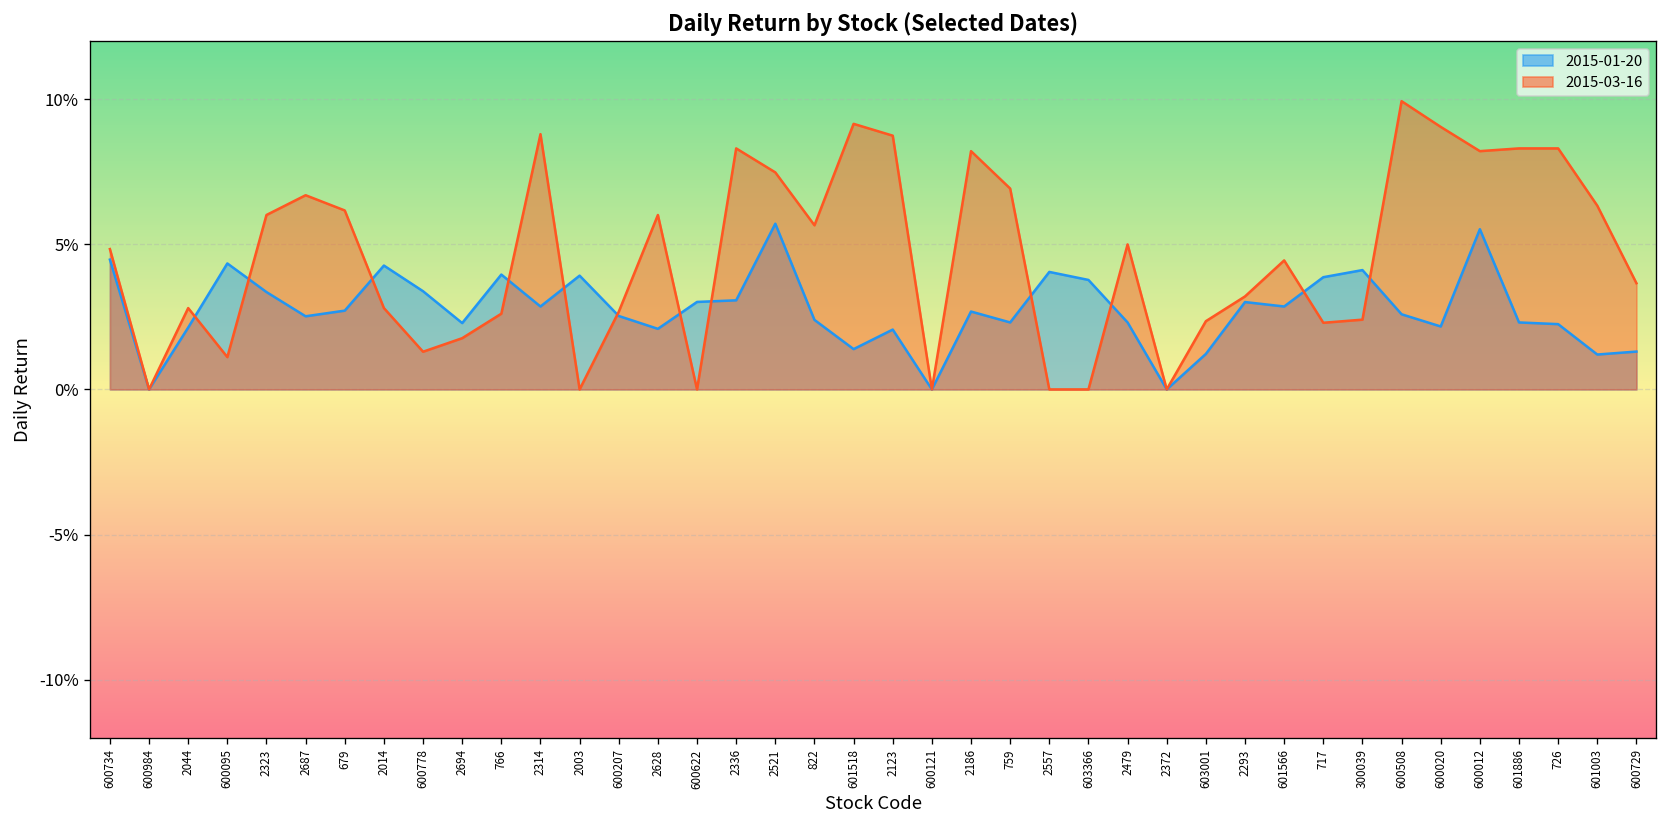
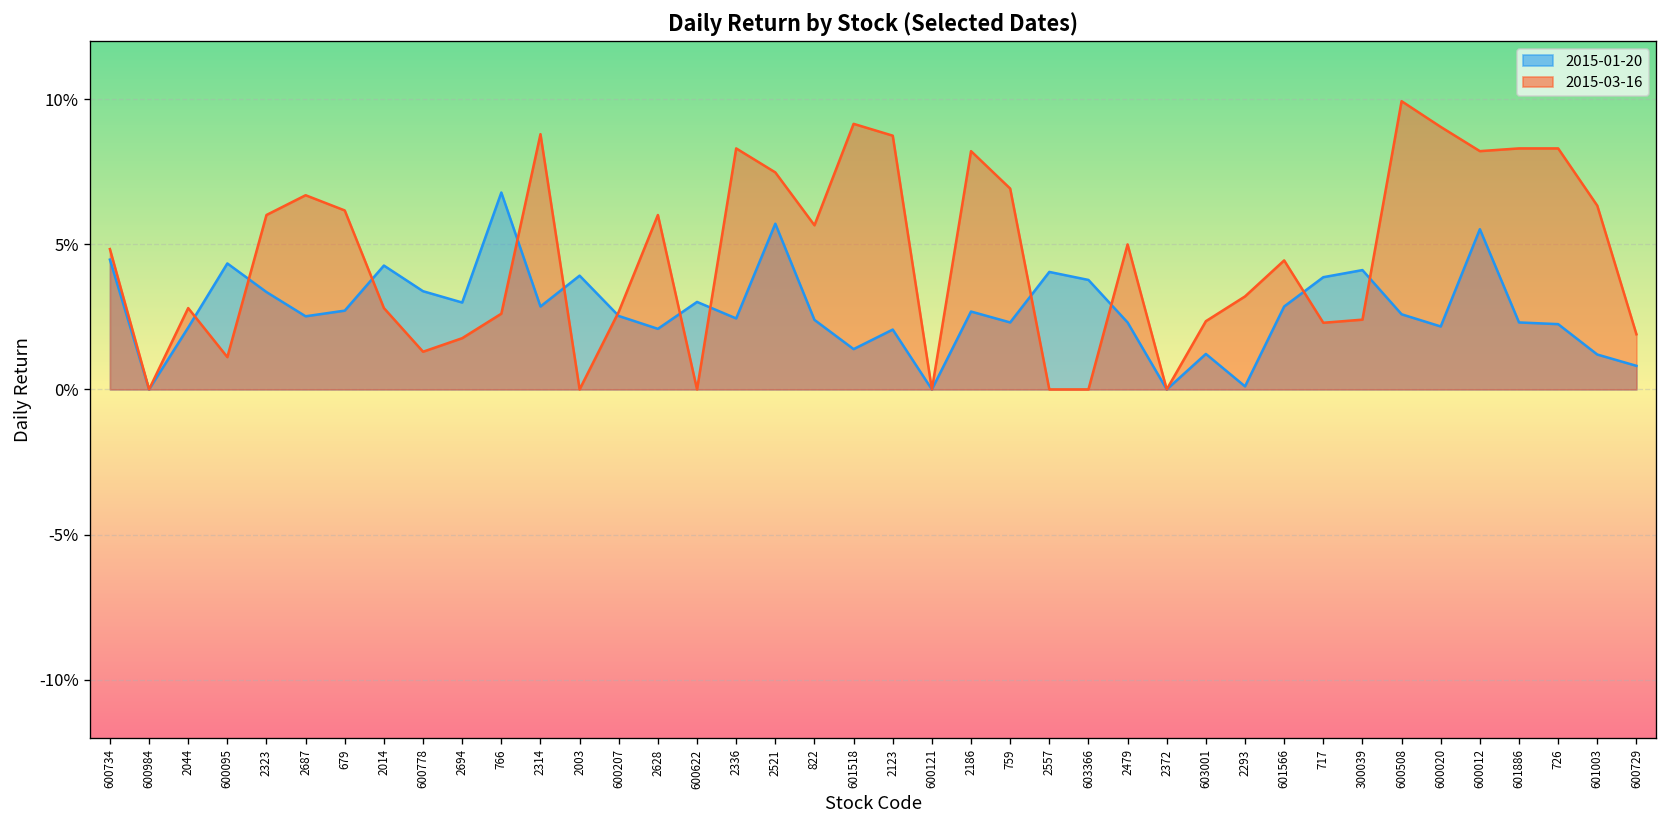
  {
    "2015-01-20": {
      "600734": "4.5%",
      "2044": "2.1%",
      "600095": "4.3%",
      "2323": "3.4%",
      "2687": "2.5%",
      "679": "2.7%",
      "2014": "4.3%",
      "600778": "3.4%",
-     "2694": "2.3%",
-     "766": "4.0%",
+     "2694": "3.0%",
+     "766": "6.8%",
      "2314": "2.9%",
      "2003": "3.9%",
      "600207": "2.5%",
      "2628": "2.1%",
      "600622": "3.0%",
-     "2336": "3.1%",
+     "2336": "2.4%",
      "2521": "5.7%",
      "822": "2.4%",
      "601518": "1.4%",
      "2123": "2.1%",
      "2186": "2.7%",
      "759": "2.3%",
      "2557": "4.0%",
      "603366": "3.8%",
      "2479": "2.3%",
      "603001": "1.2%",
-     "2293": "3.0%",
+     "2293": "0.1%",
      "601566": "2.9%",
      "717": "3.9%",
      "300039": "4.1%",
      "600508": "2.6%",
      "600020": "2.2%",
      "600012": "5.5%",
      "601886": "2.3%",
      "726": "2.2%",
      "601003": "1.2%",
-     "600729": "1.3%"
+     "600729": "0.8%"
    },
    "2015-03-16": {
      "600734": "4.8%",
      "2044": "2.8%",
      "600095": "1.1%",
      "2323": "6.0%",
      "2687": "6.7%",
      "679": "6.2%",
      "2014": "2.8%",
      "600778": "1.3%",
      "2694": "1.8%",
      "766": "2.6%",
      "2314": "8.8%",
      "2003": "0.0%",
      "600207": "2.7%",
      "2628": "6.0%",
      "600622": "0.0%",
      "2336": "8.3%",
      "2521": "7.5%",
      "822": "5.7%",
      "601518": "9.2%",
      "2123": "8.7%",
      "2186": "8.2%",
      "759": "6.9%",
      "2557": "0.0%",
      "603366": "0.0%",
      "2479": "5.0%",
      "603001": "2.4%",
      "2293": "3.2%",
      "601566": "4.4%",
      "717": "2.3%",
      "300039": "2.4%",
      "600508": "9.9%",
      "600020": "9.0%",
      "600012": "8.2%",
      "601886": "8.3%",
      "726": "8.3%",
      "601003": "6.3%",
-     "600729": "3.7%"
+     "600729": "1.9%"
    }
  }
